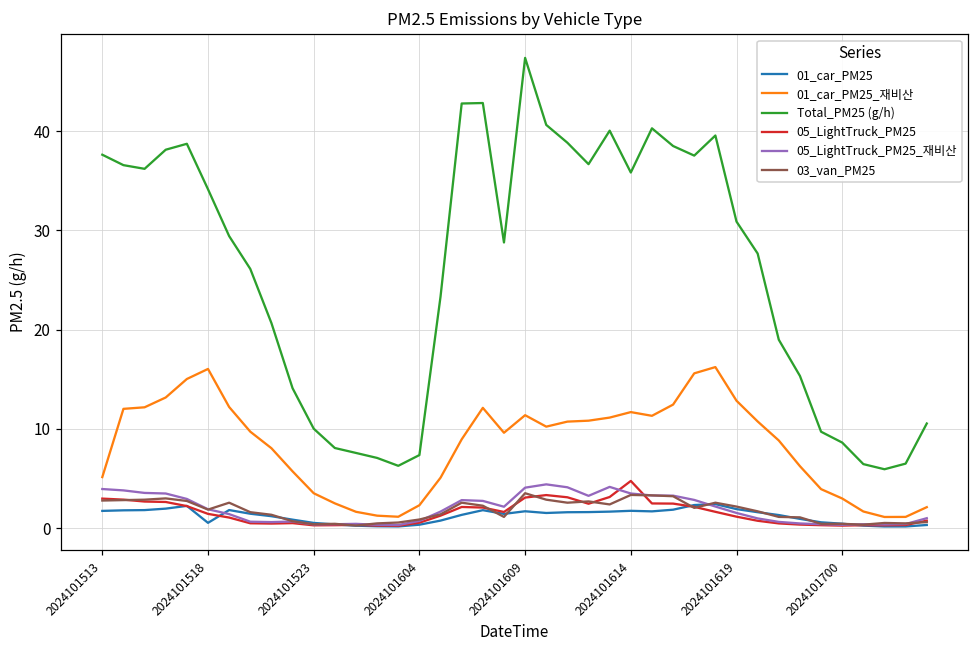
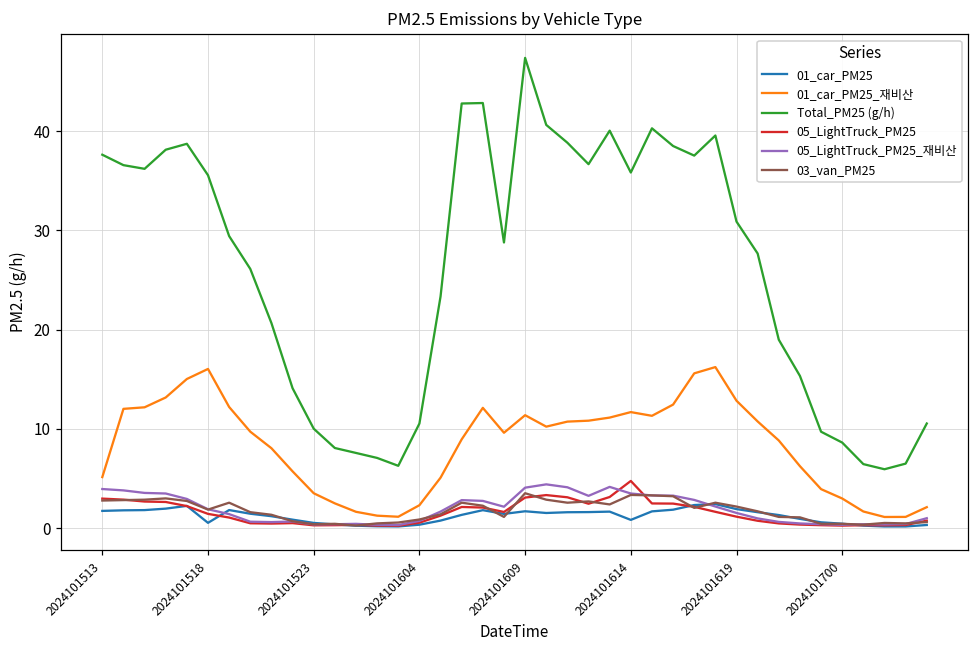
  {
    "01_car_PM25": {
      "2024101513": 2,
      "2024101518": 1,
      "2024101609": 2,
-     "2024101614": 2
+     "2024101614": 1
    },
    "01_car_PM25_재비산": {
      "2024101513": 5,
      "2024101518": 16,
      "2024101523": 4,
      "2024101604": 2,
      "2024101609": 11,
      "2024101614": 12,
      "2024101619": 13,
      "2024101700": 3
    },
    "Total_PM25 (g/h)": {
      "2024101513": 38,
-     "2024101518": 34,
+     "2024101518": 36,
      "2024101523": 10,
-     "2024101604": 7,
+     "2024101604": 11,
      "2024101609": 47,
      "2024101614": 36,
      "2024101619": 31,
      "2024101700": 9
    },
    "05_LightTruck_PM25": {
      "2024101518": 1,
      "2024101609": 3,
      "2024101614": 5,
      "2024101619": 1
    },
    "05_LightTruck_PM25_재비산": {
      "2024101513": 4,
      "2024101609": 4,
      "2024101619": 2
    },
    "03_van_PM25": {
      "2024101609": 4
    }
  }
